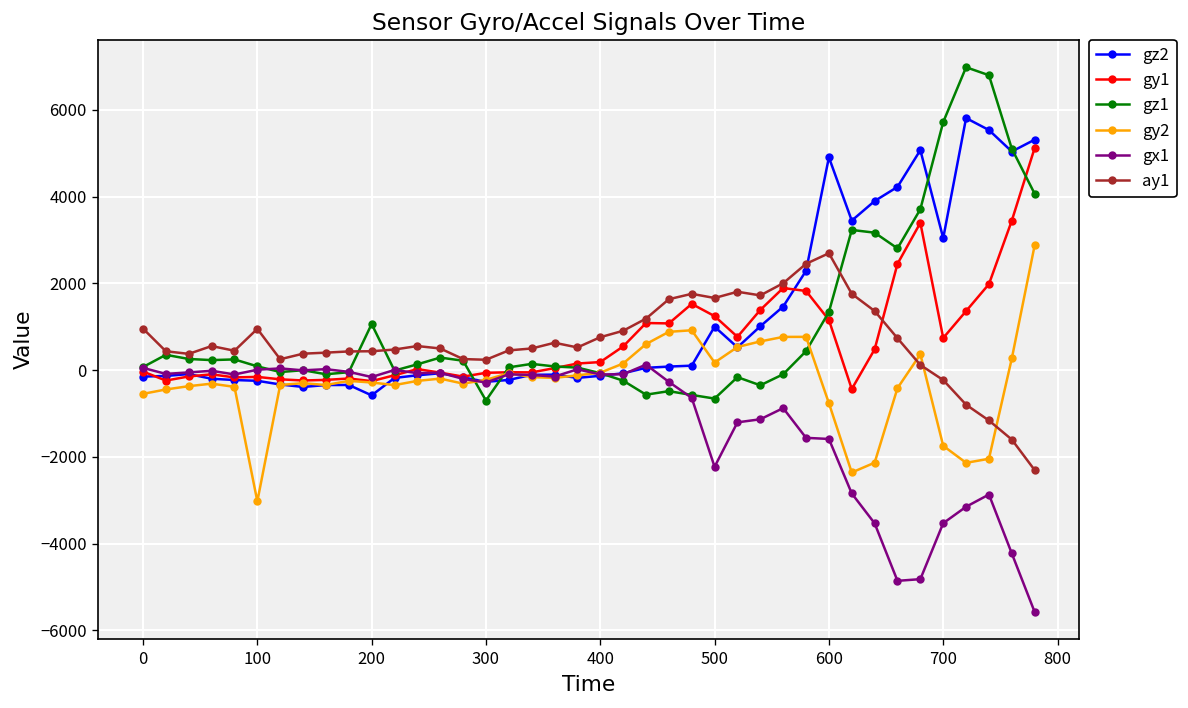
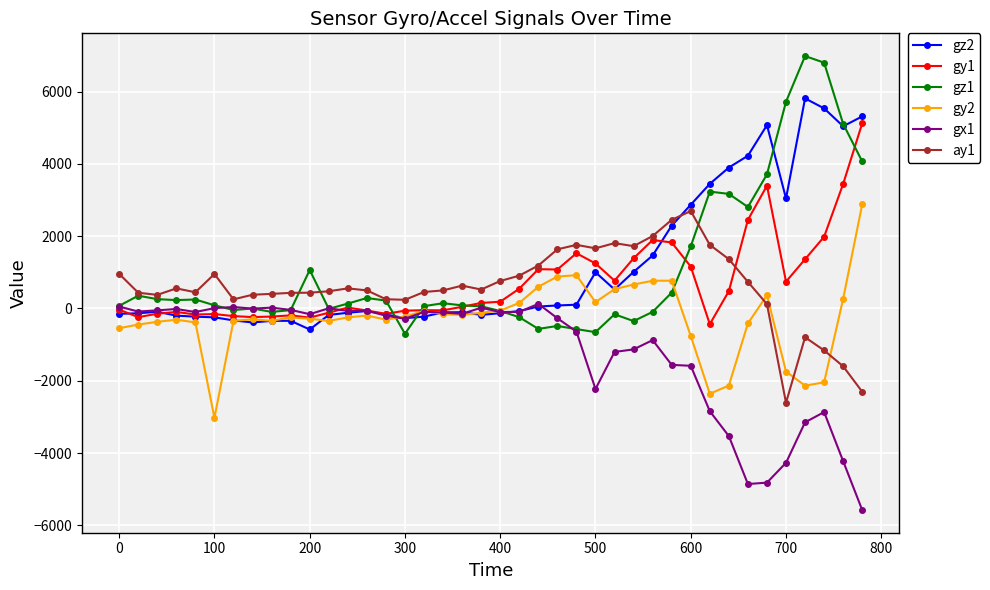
  {
    "gz2": {
      "0": -100,
      "100": -200,
      "200": -600,
      "500": 1000,
-     "600": 4900,
+     "600": 2900,
      "700": 3000
    },
    "gy1": {
      "0": 0,
      "100": -200,
      "300": -100,
      "400": 200,
      "500": 1200,
      "600": 1200,
      "700": 700
    },
    "gz1": {
      "100": 100,
      "200": 1100,
      "300": -700,
      "500": -700,
-     "600": 1300,
+     "600": 1700,
      "700": 5700
    },
    "gy2": {
      "0": -500,
      "100": -3000,
      "500": 200,
      "600": -800,
      "700": -1700
    },
    "gx1": {
      "100": 0,
      "200": -200,
      "500": -2200,
      "600": -1600,
-     "700": -3500
+     "700": -4300
    },
    "ay1": {
      "0": 1000,
      "100": 1000,
      "200": 400,
      "300": 200,
      "400": 800,
      "500": 1700,
      "600": 2700,
-     "700": -200
+     "700": -2600
    }
  }
